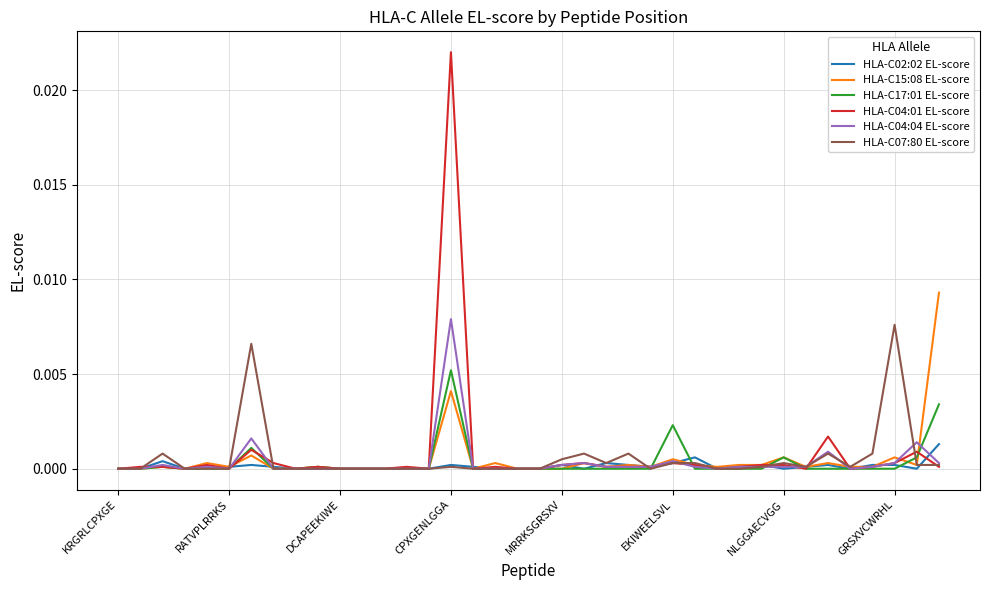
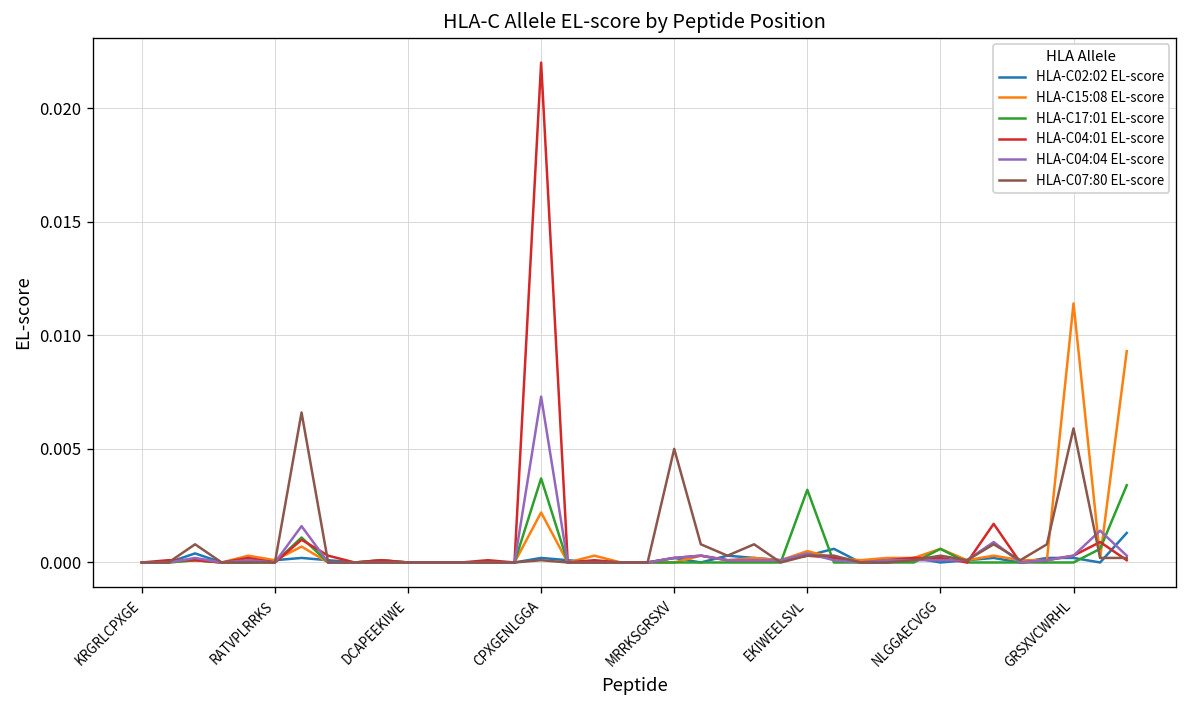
  {
    "HLA-C15:08 EL-score": {
-     "CPXGENLGGA": 0.0041,
-     "GRSXVCWRHL": 0.0006
+     "CPXGENLGGA": 0.0022,
+     "GRSXVCWRHL": 0.0114
    },
    "HLA-C17:01 EL-score": {
-     "CPXGENLGGA": 0.0052,
-     "EKIWEELSVL": 0.0023,
+     "CPXGENLGGA": 0.0037,
+     "EKIWEELSVL": 0.0032,
      "GRSXVCWRHL": 0.0000
    },
    "HLA-C04:01 EL-score": {
      "CPXGENLGGA": 0.0220
    },
    "HLA-C04:04 EL-score": {
-     "CPXGENLGGA": 0.0079
+     "CPXGENLGGA": 0.0073
    },
    "HLA-C07:80 EL-score": {
-     "MRRKSGRSXV": 0.0005,
-     "GRSXVCWRHL": 0.0076
+     "MRRKSGRSXV": 0.0050,
+     "GRSXVCWRHL": 0.0059
    }
  }
